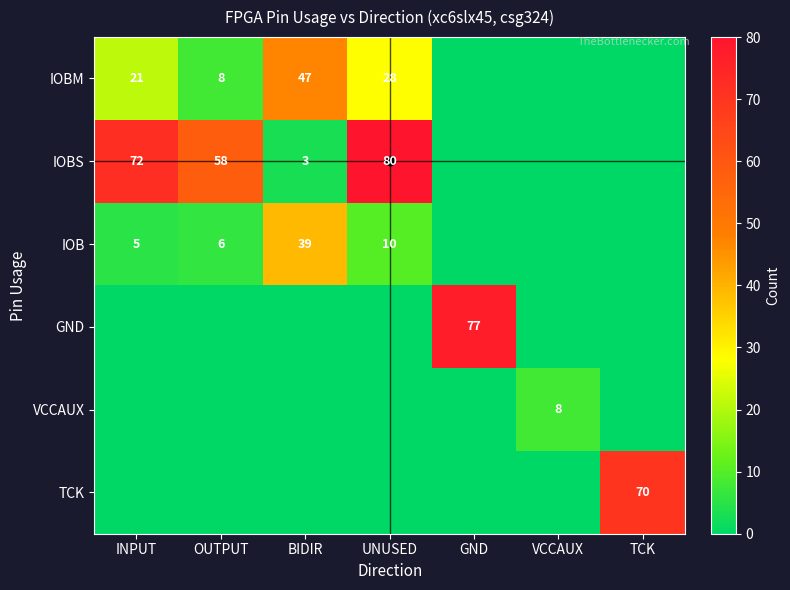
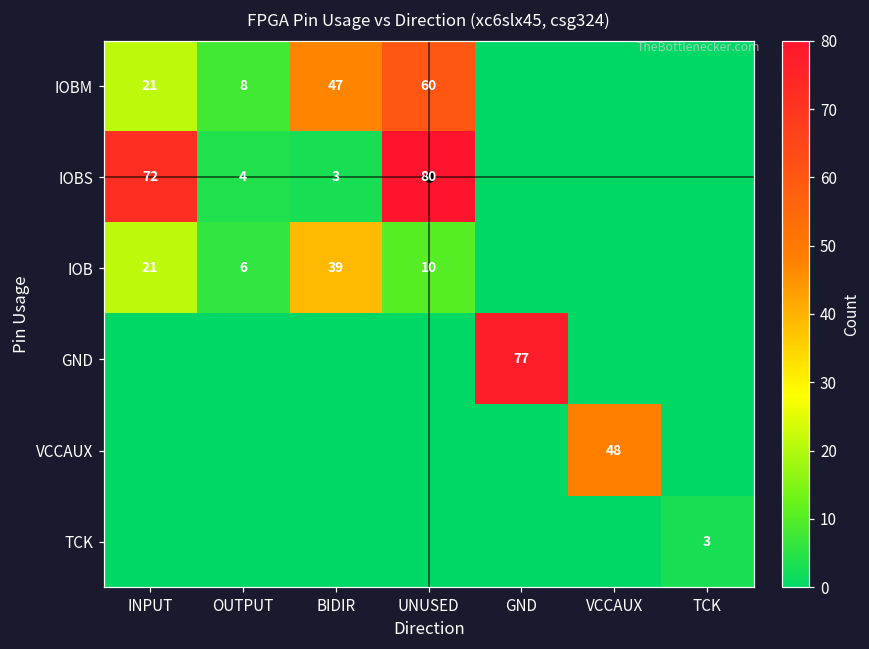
  {
    "IOBM": {
      "INPUT": 21,
      "OUTPUT": 8,
      "BIDIR": 47,
-     "UNUSED": 28
+     "UNUSED": 60
    },
    "IOBS": {
      "INPUT": 72,
-     "OUTPUT": 58,
+     "OUTPUT": 4,
      "BIDIR": 3
    },
    "IOB": {
-     "INPUT": 5,
+     "INPUT": 21,
      "OUTPUT": 6,
      "BIDIR": 39,
      "UNUSED": 10
    },
    "GND": {
      "GND": 77
    },
    "VCCAUX": {
-     "VCCAUX": 8
+     "VCCAUX": 48
    },
    "TCK": {
-     "TCK": 70
+     "TCK": 3
    }
  }
